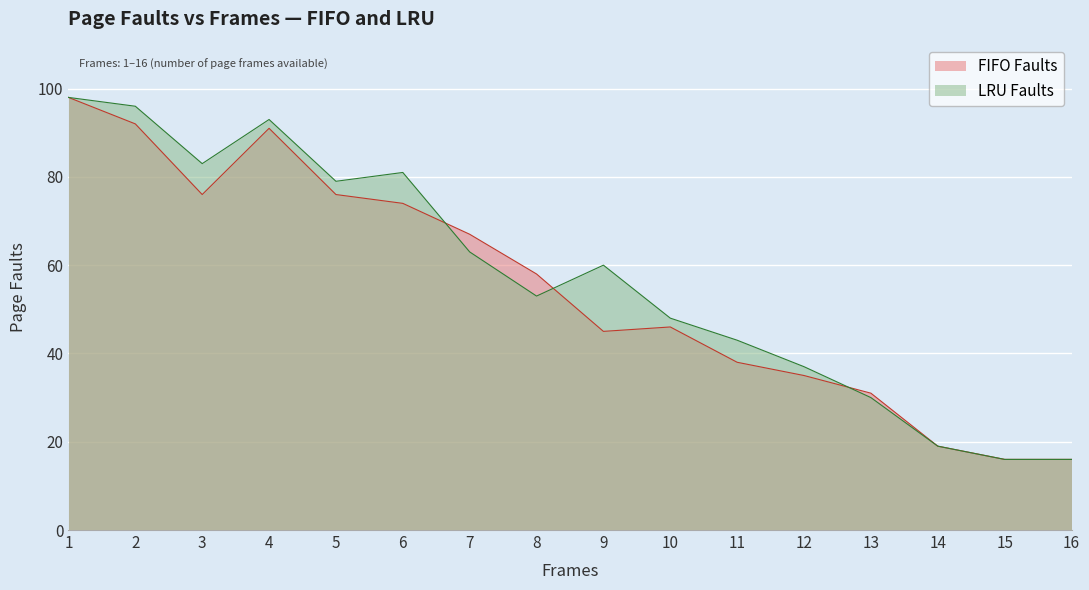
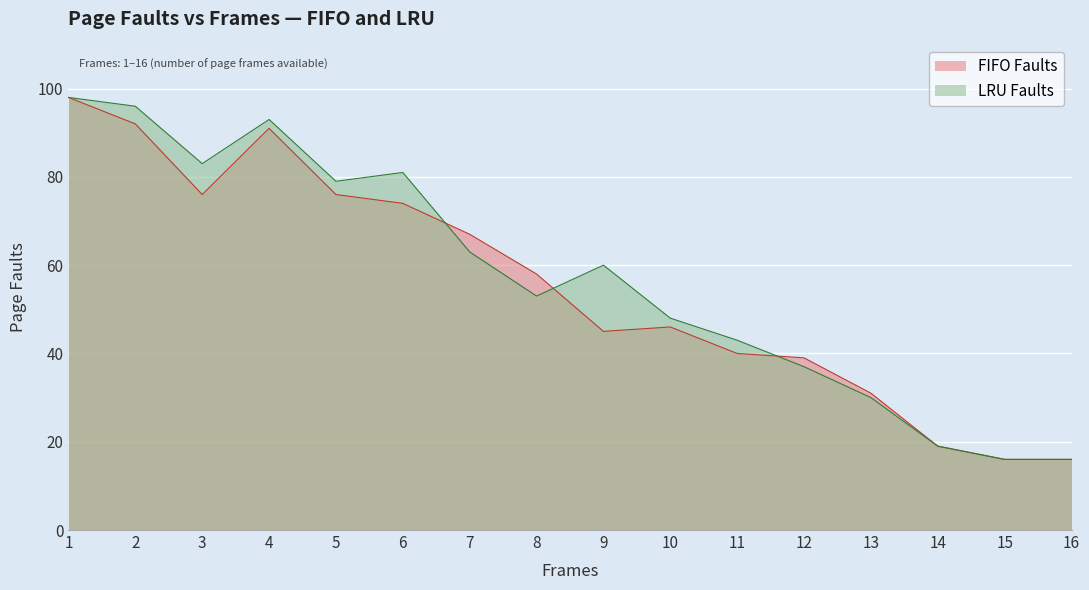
  {
    "FIFO Faults": {
      "2": 92,
      "3": 76,
      "4": 91,
      "5": 76,
      "6": 74,
      "7": 67,
      "8": 58,
      "9": 45,
      "10": 46,
-     "11": 38,
-     "12": 35,
+     "11": 40,
+     "12": 39,
      "13": 31
    },
    "LRU Faults": {
      "2": 96,
      "3": 83,
      "4": 93,
      "5": 79,
      "6": 81,
      "7": 63,
      "8": 53,
      "9": 60,
      "10": 48,
      "11": 43,
      "12": 37,
      "13": 30
    }
  }
